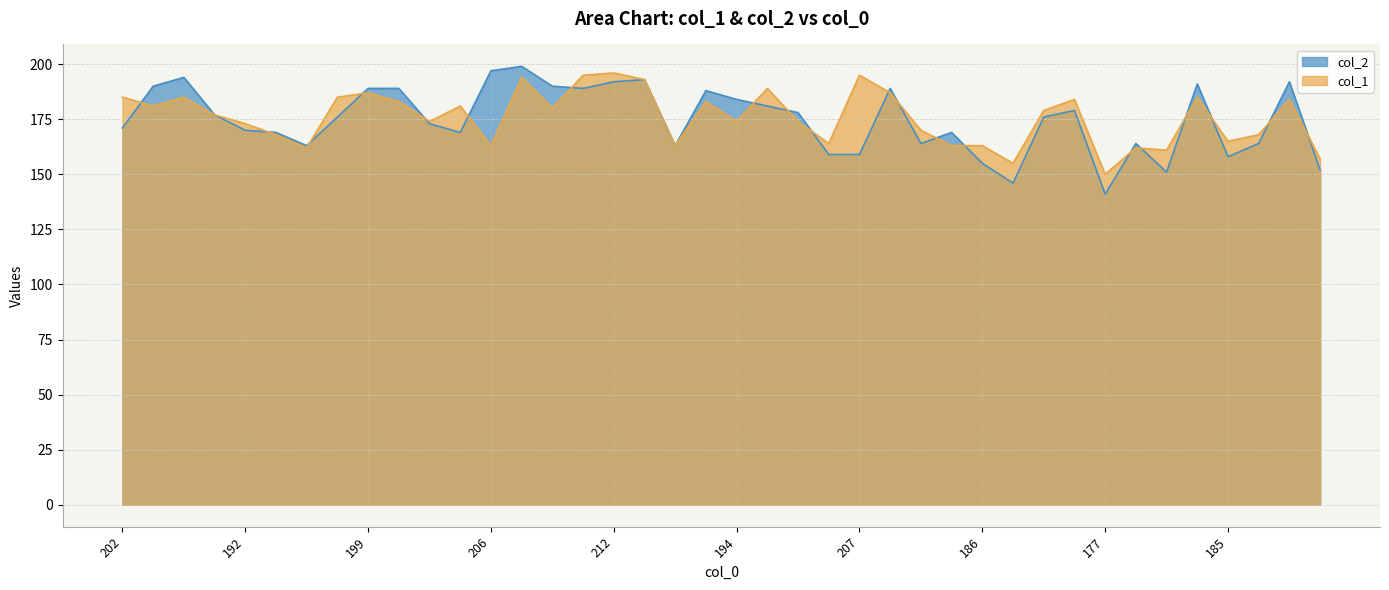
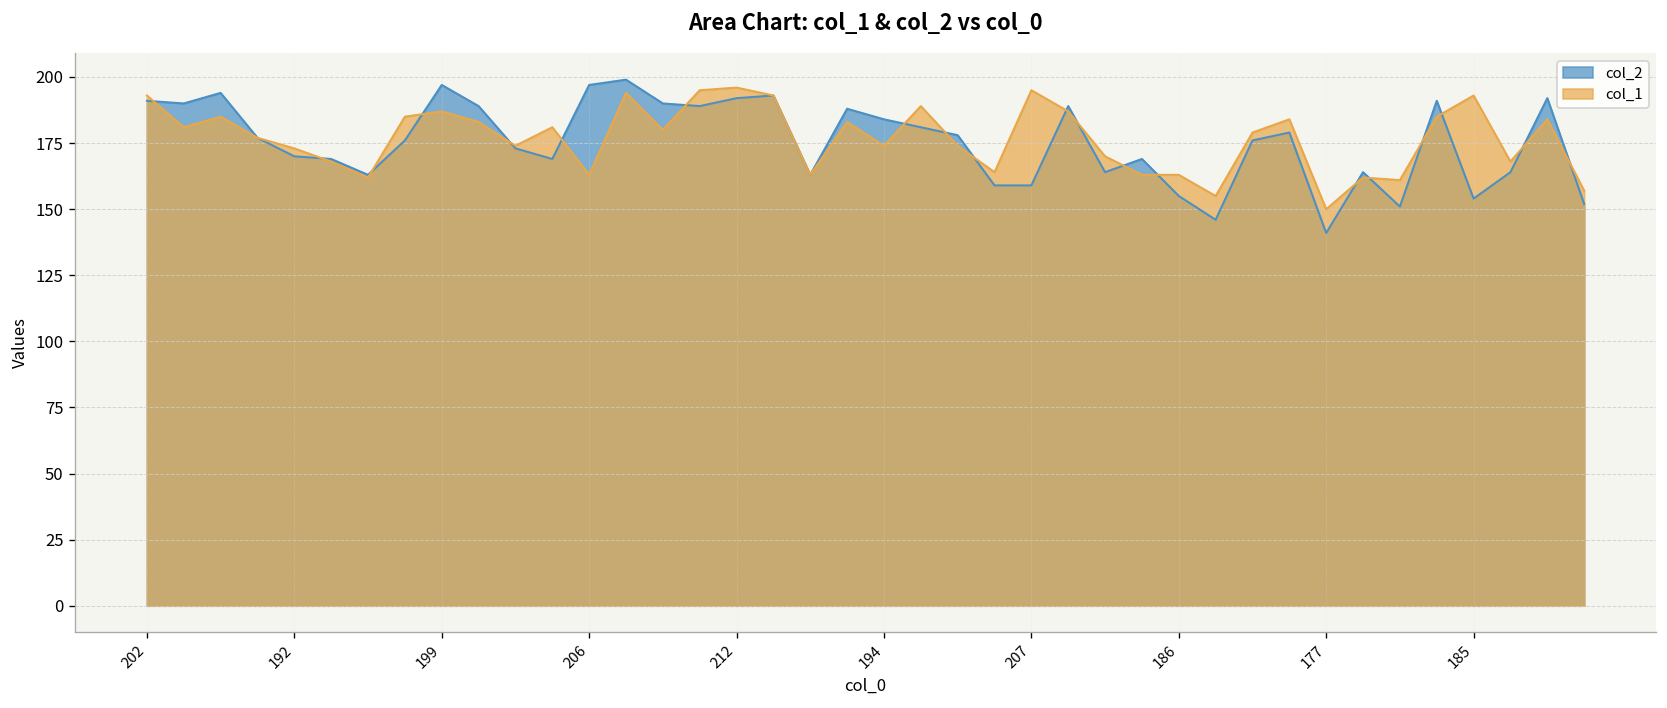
  {
    "col_2": {
-     "202": 171,
+     "202": 191,
      "192": 170,
-     "199": 189,
+     "199": 197,
      "206": 197,
      "212": 192,
      "194": 184,
      "207": 159,
      "186": 155,
      "177": 141,
-     "185": 158
+     "185": 154
    },
    "col_1": {
-     "202": 185,
+     "202": 193,
      "192": 173,
      "199": 187,
      "206": 163,
      "212": 196,
      "194": 174,
      "207": 195,
      "186": 163,
      "177": 150,
-     "185": 165
+     "185": 193
    }
  }
